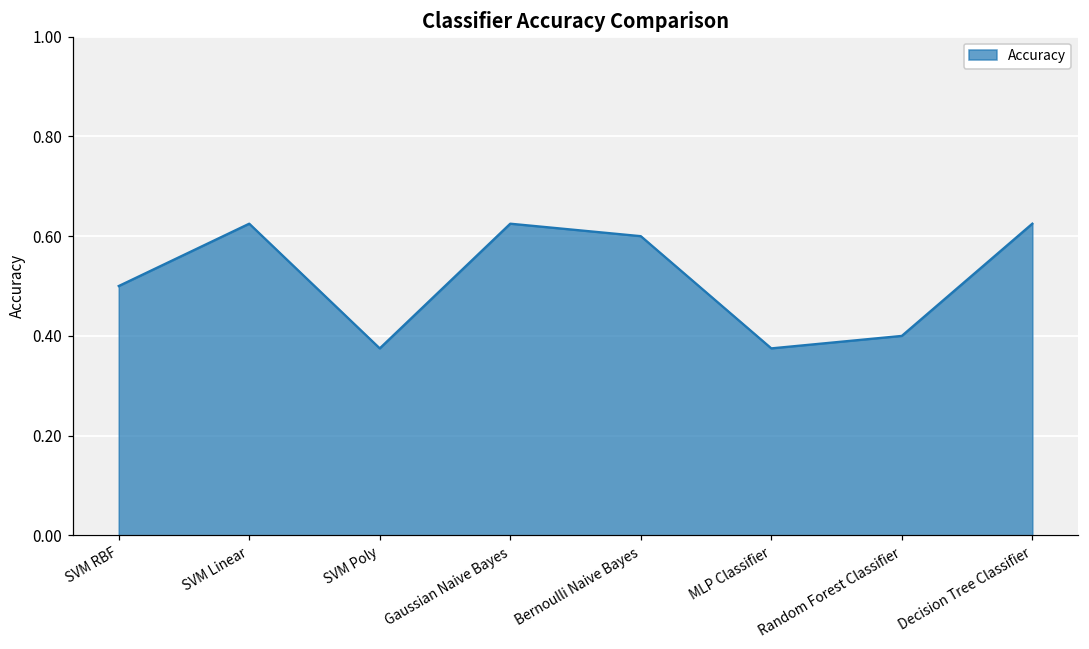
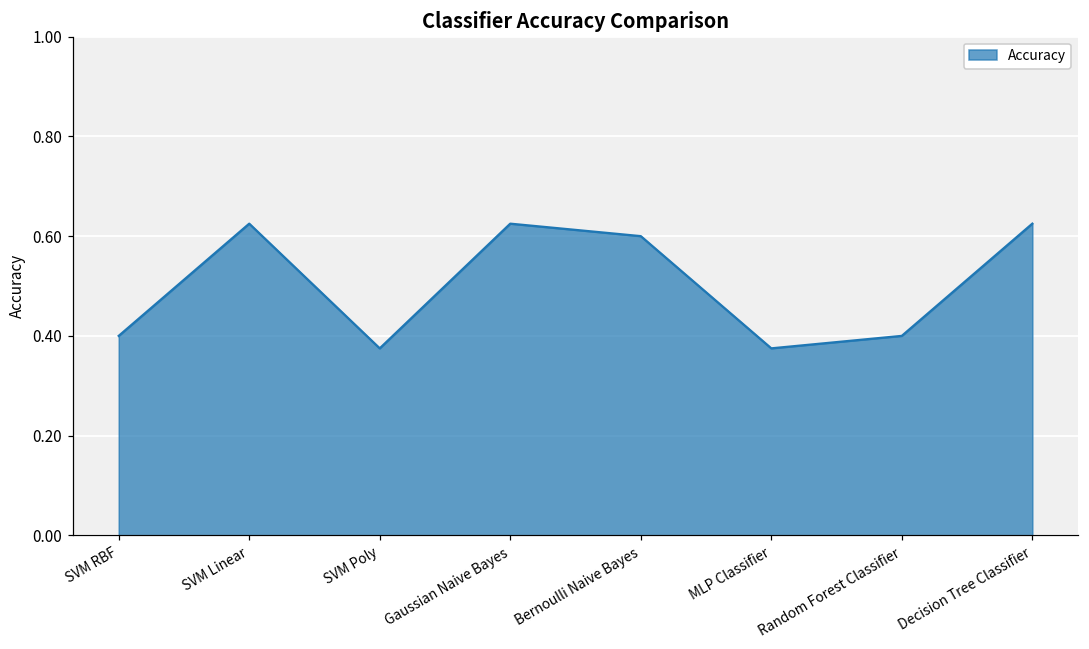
  {
-   "SVM RBF": 0.5,
+   "SVM RBF": 0.4,
    "SVM Linear": 0.63,
    "SVM Poly": 0.38,
    "Gaussian Naive Bayes": 0.63,
    "Bernoulli Naive Bayes": 0.6,
    "MLP Classifier": 0.38,
    "Random Forest Classifier": 0.4,
    "Decision Tree Classifier": 0.63
  }
